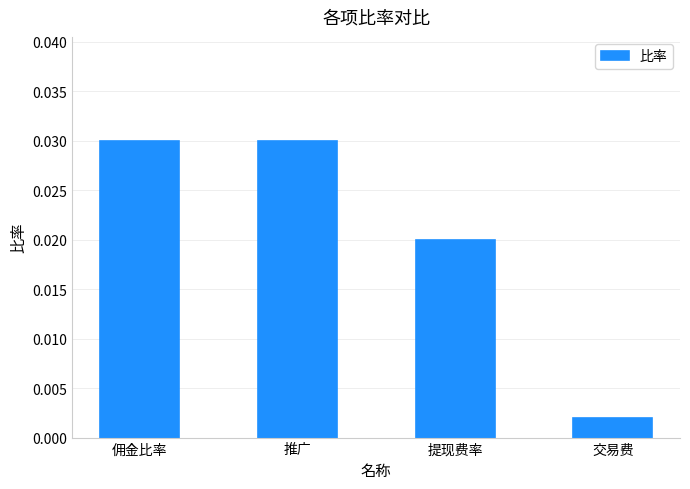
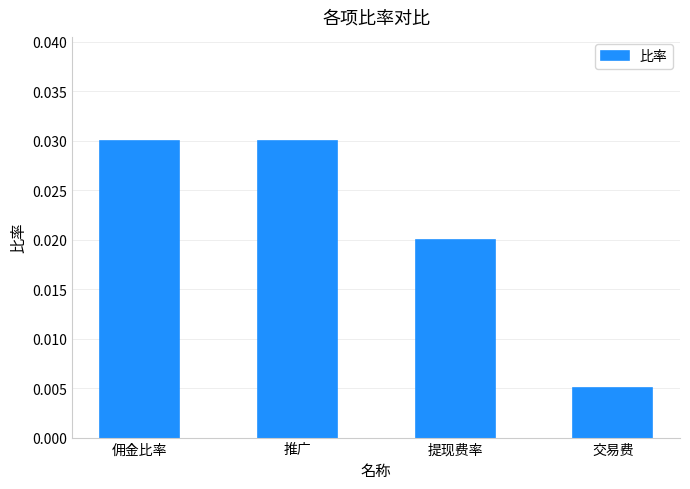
  {
    "佣金比率": 0.030,
    "推广": 0.030,
    "提现费率": 0.020,
-   "交易费": 0.002
+   "交易费": 0.005
  }
